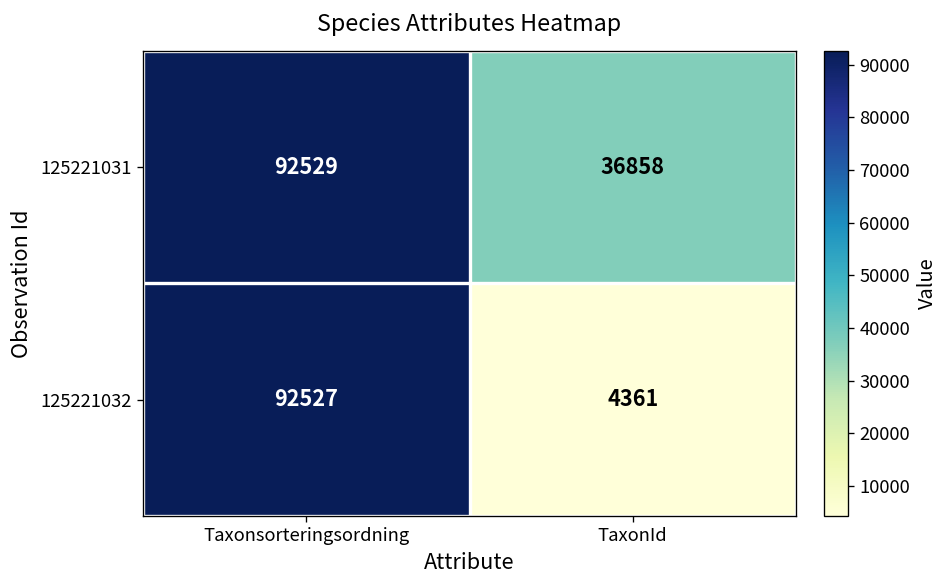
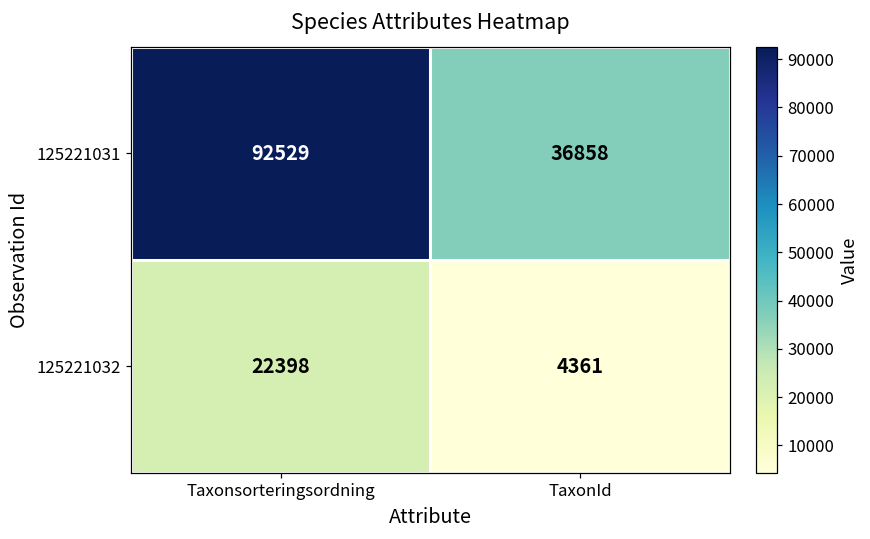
  {
    "125221031": {
      "Taxonsorteringsordning": 92529,
      "TaxonId": 36858
    },
    "125221032": {
-     "Taxonsorteringsordning": 92527,
+     "Taxonsorteringsordning": 22398,
      "TaxonId": 4361
    }
  }
